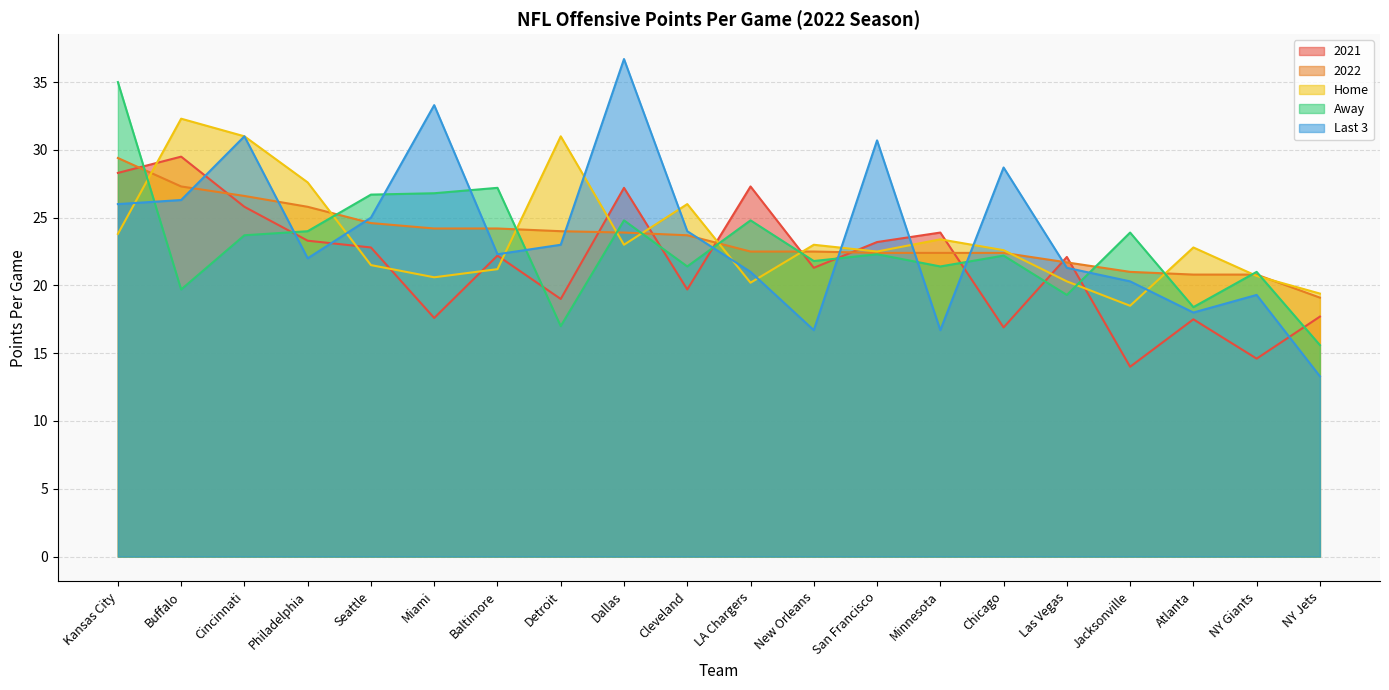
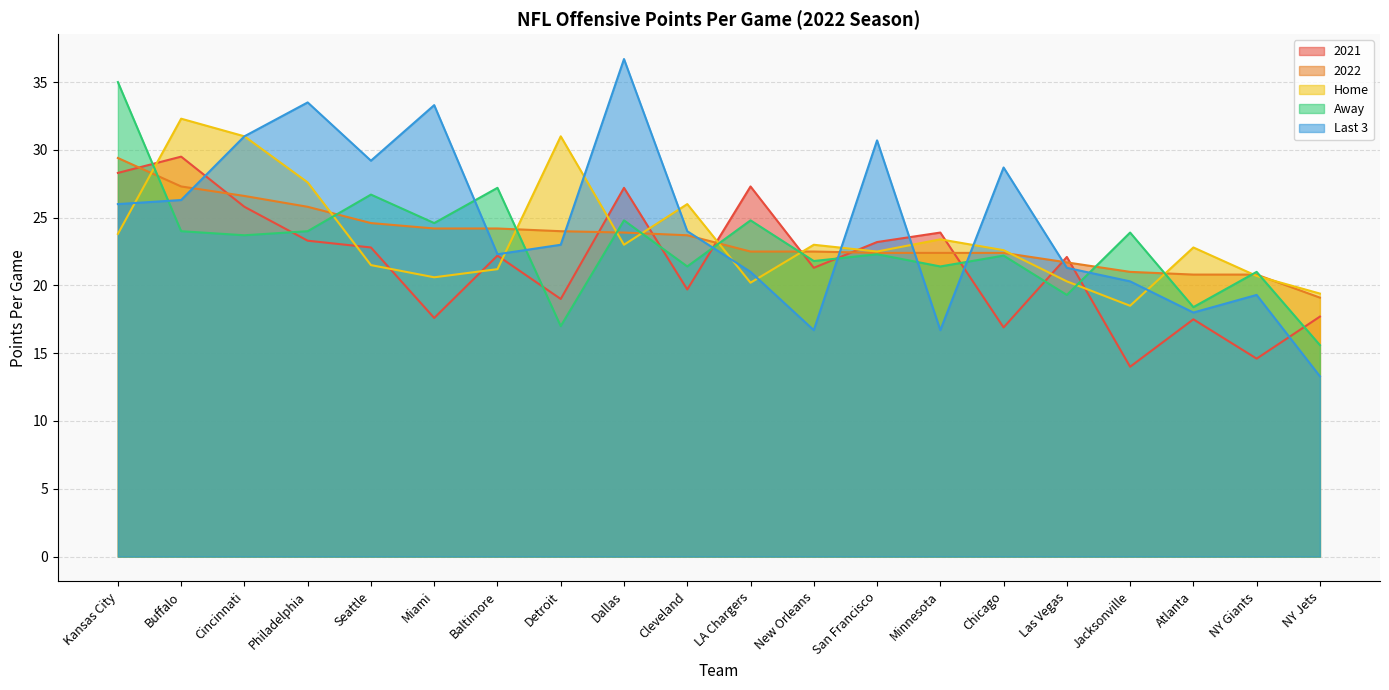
  {
    "Home": {
      "Kansas City": 23.8,
      "Buffalo": 32.3,
      "Philadelphia": 27.6,
      "Seattle": 21.5,
      "Miami": 20.6,
      "Baltimore": 21.2,
      "Detroit": 31.0,
      "Dallas": 23.0,
      "Cleveland": 26.0,
      "LA Chargers": 20.2,
      "New Orleans": 23.0,
      "Minnesota": 23.4,
      "Chicago": 22.6,
      "Las Vegas": 20.3,
      "Jacksonville": 18.5,
      "Atlanta": 22.8,
      "NY Jets": 19.4
    },
    "Away": {
      "Kansas City": 35.0,
-     "Buffalo": 19.7,
+     "Buffalo": 24.0,
      "Cincinnati": 23.7,
      "Philadelphia": 24.0,
      "Seattle": 26.7,
-     "Miami": 26.8,
+     "Miami": 24.6,
      "Baltimore": 27.2,
      "Detroit": 17.0,
      "Dallas": 24.8,
      "Cleveland": 21.4,
      "LA Chargers": 24.8,
      "New Orleans": 21.8,
      "Minnesota": 21.4,
      "Chicago": 22.2,
      "Las Vegas": 19.3,
      "Jacksonville": 23.9,
      "Atlanta": 18.4,
      "NY Giants": 21.0,
      "NY Jets": 15.6
    },
    "Last 3": {
      "Kansas City": 26.0,
      "Buffalo": 26.3,
-     "Philadelphia": 22.0,
-     "Seattle": 25.0,
+     "Philadelphia": 33.5,
+     "Seattle": 29.2,
      "Miami": 33.3,
      "Detroit": 23.0,
      "Dallas": 36.7,
      "Cleveland": 24.0,
      "LA Chargers": 21.0,
      "New Orleans": 16.7,
      "San Francisco": 30.7,
      "Minnesota": 16.7,
      "Chicago": 28.7,
      "Las Vegas": 21.3,
      "Jacksonville": 20.3,
      "Atlanta": 18.0,
      "NY Giants": 19.3,
      "NY Jets": 13.3
    }
  }
